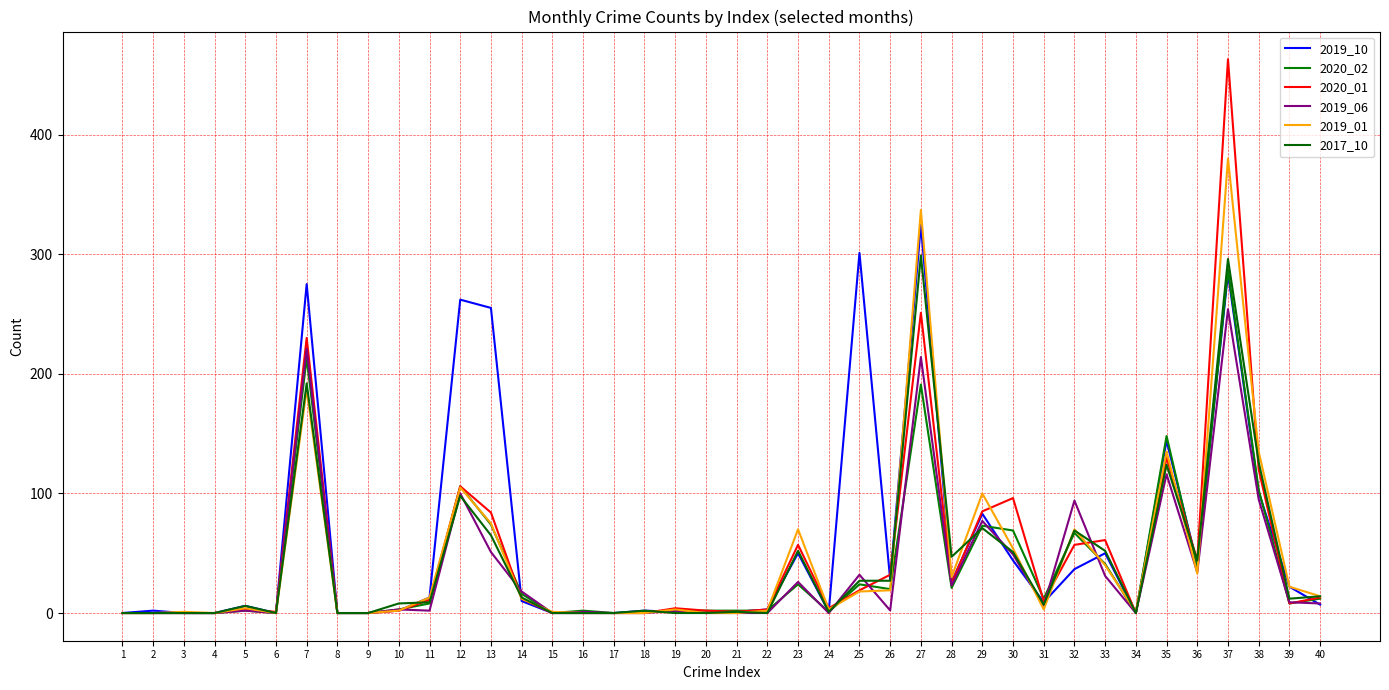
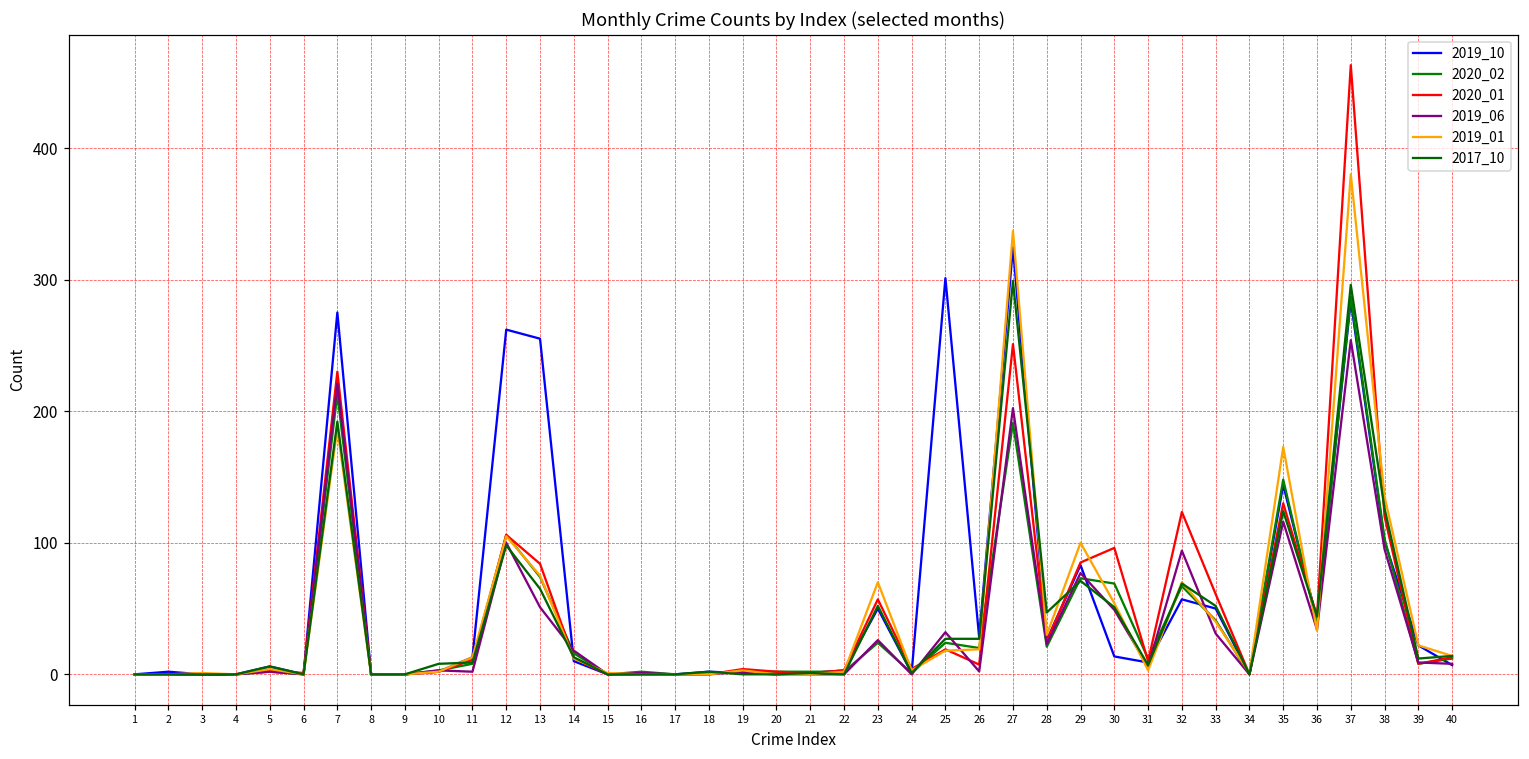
  {
    "2019_10": {
      "7": 275,
      "12": 262,
      "13": 255,
      "25": 301,
      "27": 325,
-     "30": 44,
-     "32": 37,
+     "30": 14,
+     "32": 57,
      "35": 144,
      "36": 41,
      "37": 284
    },
    "2020_01": {
      "7": 230,
      "13": 84,
      "23": 57,
-     "26": 32,
+     "26": 7,
      "27": 251,
      "30": 96,
-     "32": 57,
+     "32": 123,
      "33": 61,
      "35": 130,
      "37": 463,
      "38": 120
    },
    "2019_06": {
      "7": 221,
      "11": 2,
      "13": 51,
      "25": 32,
      "26": 2,
-     "27": 214,
+     "27": 202,
      "29": 77,
      "32": 94,
      "33": 31,
      "35": 116,
      "37": 254,
      "38": 95
    },
    "2019_01": {
      "7": 187,
      "23": 70,
      "27": 337,
      "28": 30,
      "29": 100,
      "30": 54,
      "31": 3,
-     "35": 135,
+     "35": 173,
      "37": 380,
      "38": 135
    }
  }
